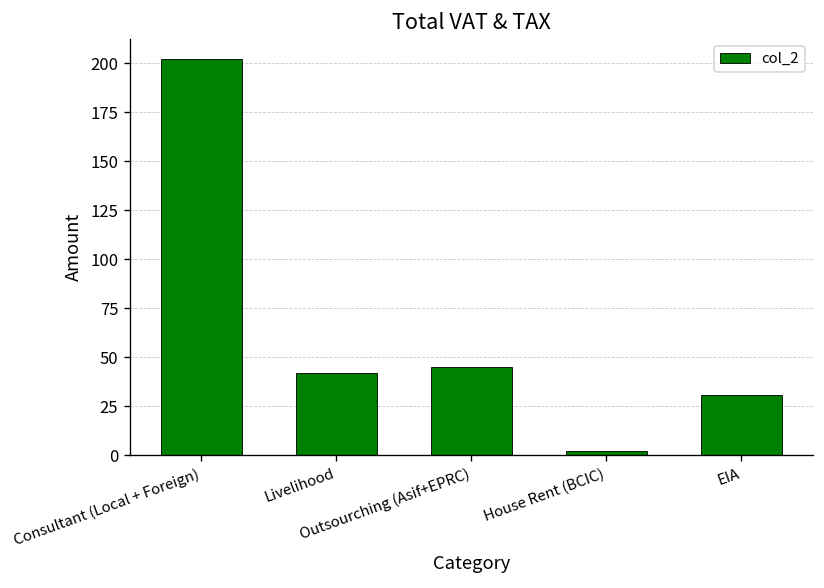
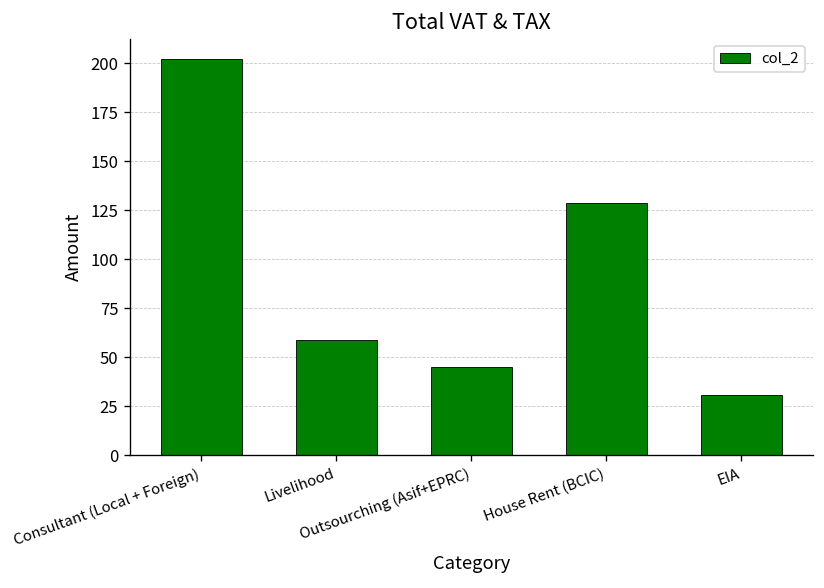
  {
    "Consultant (Local + Foreign)": 202,
-   "Livelihood": 42,
+   "Livelihood": 59,
    "Outsourching (Asif+EPRC)": 45,
-   "House Rent (BCIC)": 2,
+   "House Rent (BCIC)": 129,
    "EIA": 31
  }
